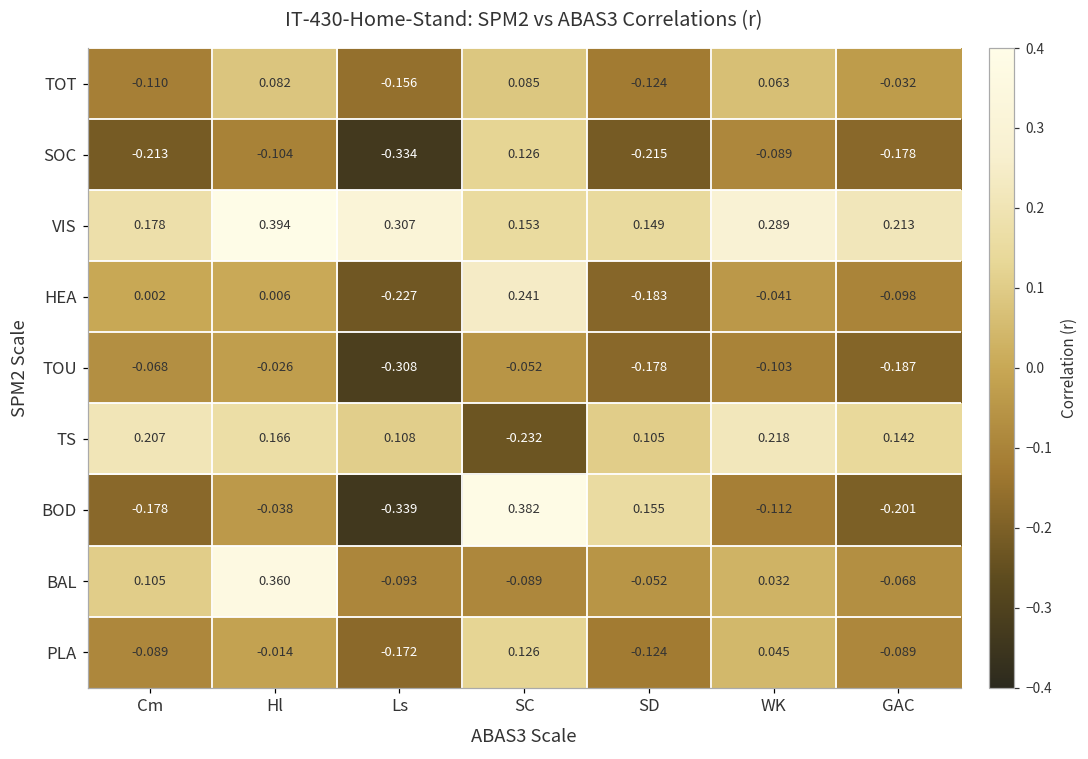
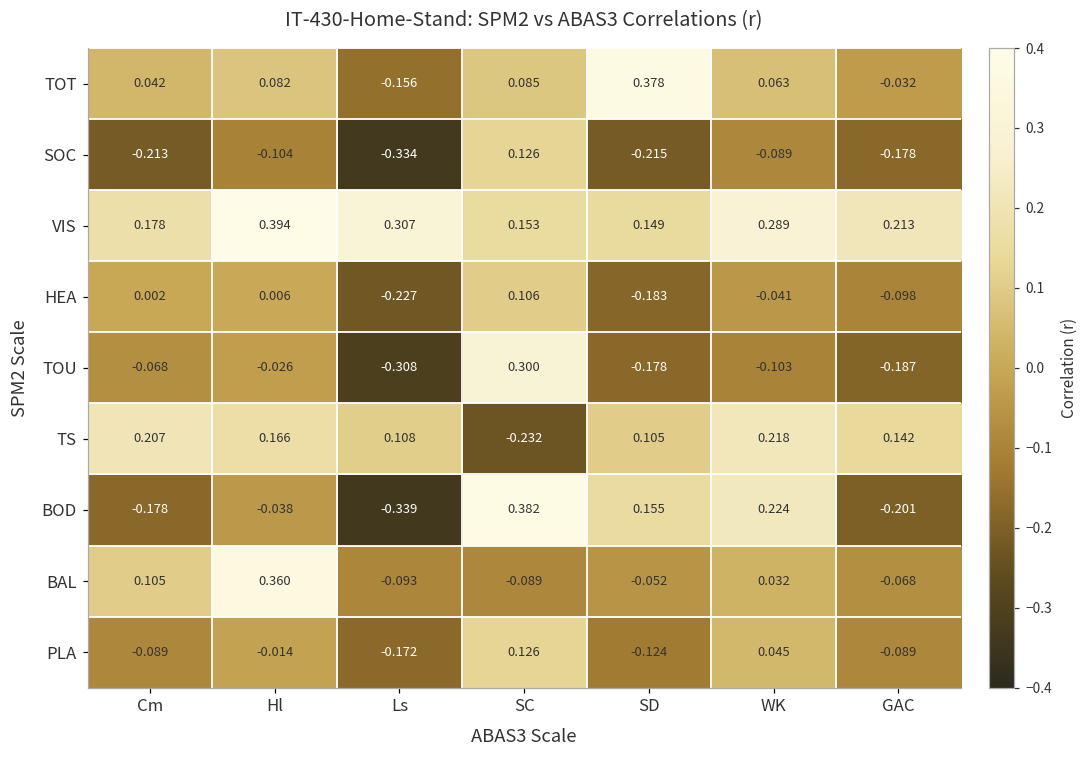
  {
    "TOT": {
-     "Cm": -0.110,
+     "Cm": 0.042,
      "Hl": 0.082,
      "Ls": -0.156,
      "SC": 0.085,
-     "SD": -0.124,
+     "SD": 0.378,
      "WK": 0.063,
      "GAC": -0.032
    },
    "SOC": {
      "Cm": -0.213,
      "Hl": -0.104,
      "Ls": -0.334,
      "SC": 0.126,
      "SD": -0.215,
      "WK": -0.089,
      "GAC": -0.178
    },
    "VIS": {
      "Cm": 0.178,
      "Hl": 0.394,
      "Ls": 0.307,
      "SC": 0.153,
      "SD": 0.149,
      "WK": 0.289,
      "GAC": 0.213
    },
    "HEA": {
      "Cm": 0.002,
      "Hl": 0.006,
      "Ls": -0.227,
-     "SC": 0.241,
+     "SC": 0.106,
      "SD": -0.183,
      "WK": -0.041,
      "GAC": -0.098
    },
    "TOU": {
      "Cm": -0.068,
      "Hl": -0.026,
      "Ls": -0.308,
-     "SC": -0.052,
+     "SC": 0.300,
      "SD": -0.178,
      "WK": -0.103,
      "GAC": -0.187
    },
    "TS": {
      "Cm": 0.207,
      "Hl": 0.166,
      "Ls": 0.108,
      "SC": -0.232,
      "SD": 0.105,
      "WK": 0.218,
      "GAC": 0.142
    },
    "BOD": {
      "Cm": -0.178,
      "Hl": -0.038,
      "Ls": -0.339,
      "SC": 0.382,
      "SD": 0.155,
-     "WK": -0.112,
+     "WK": 0.224,
      "GAC": -0.201
    },
    "BAL": {
      "Cm": 0.105,
      "Hl": 0.360,
      "Ls": -0.093,
      "SC": -0.089,
      "SD": -0.052,
      "WK": 0.032,
      "GAC": -0.068
    },
    "PLA": {
      "Cm": -0.089,
      "Hl": -0.014,
      "Ls": -0.172,
      "SC": 0.126,
      "SD": -0.124,
      "WK": 0.045,
      "GAC": -0.089
    }
  }
